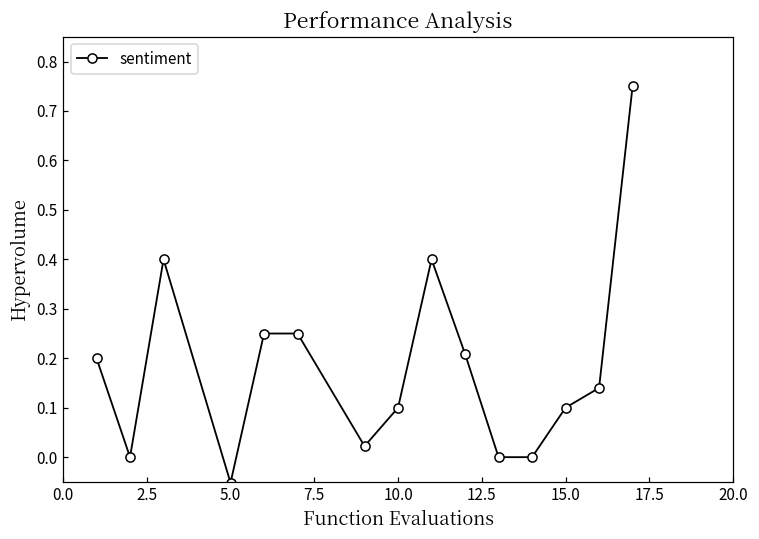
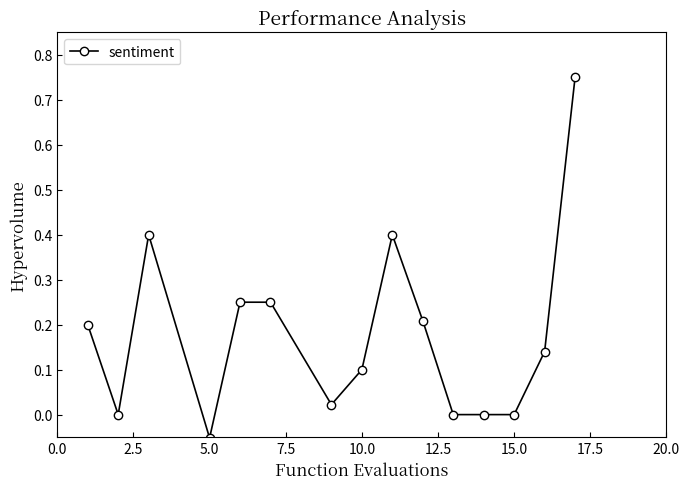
  {
    "5.0": -0.05,
    "10.0": 0.1,
-   "15.0": 0.1
+   "15.0": 0.0
  }
